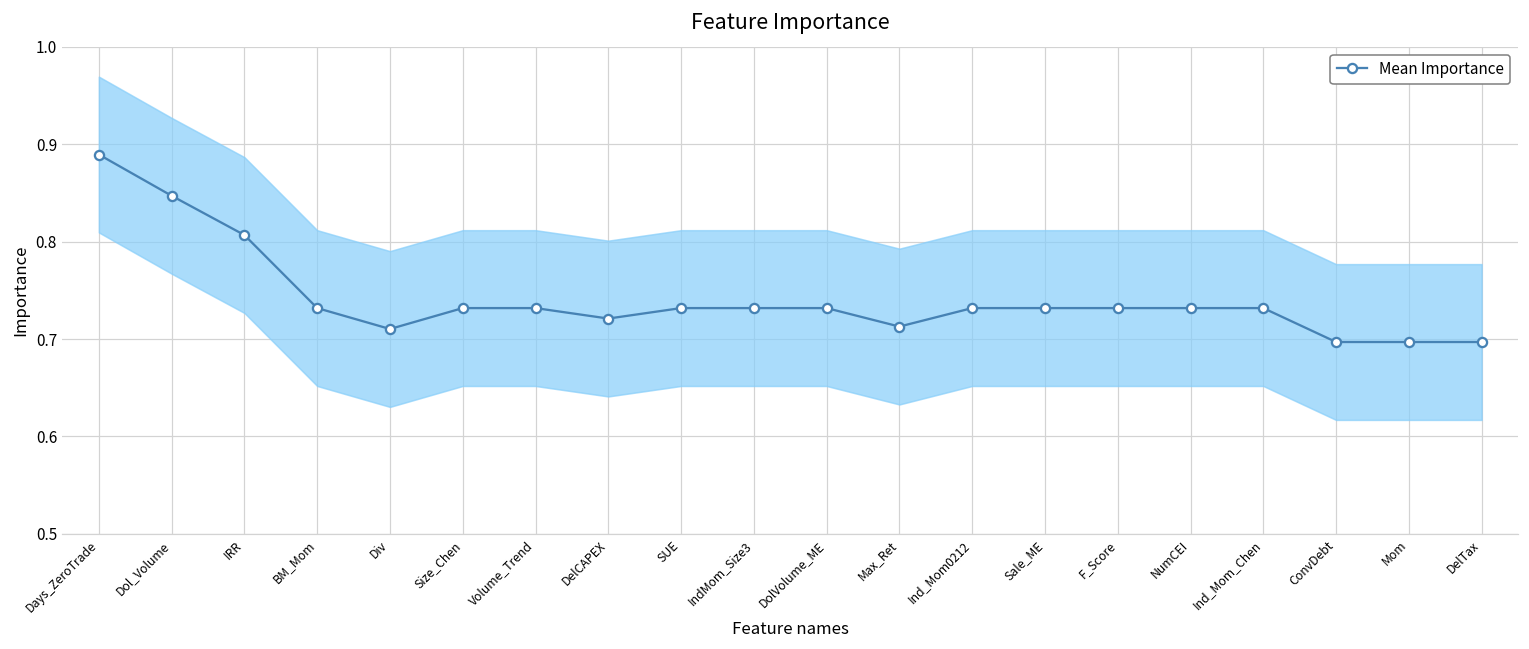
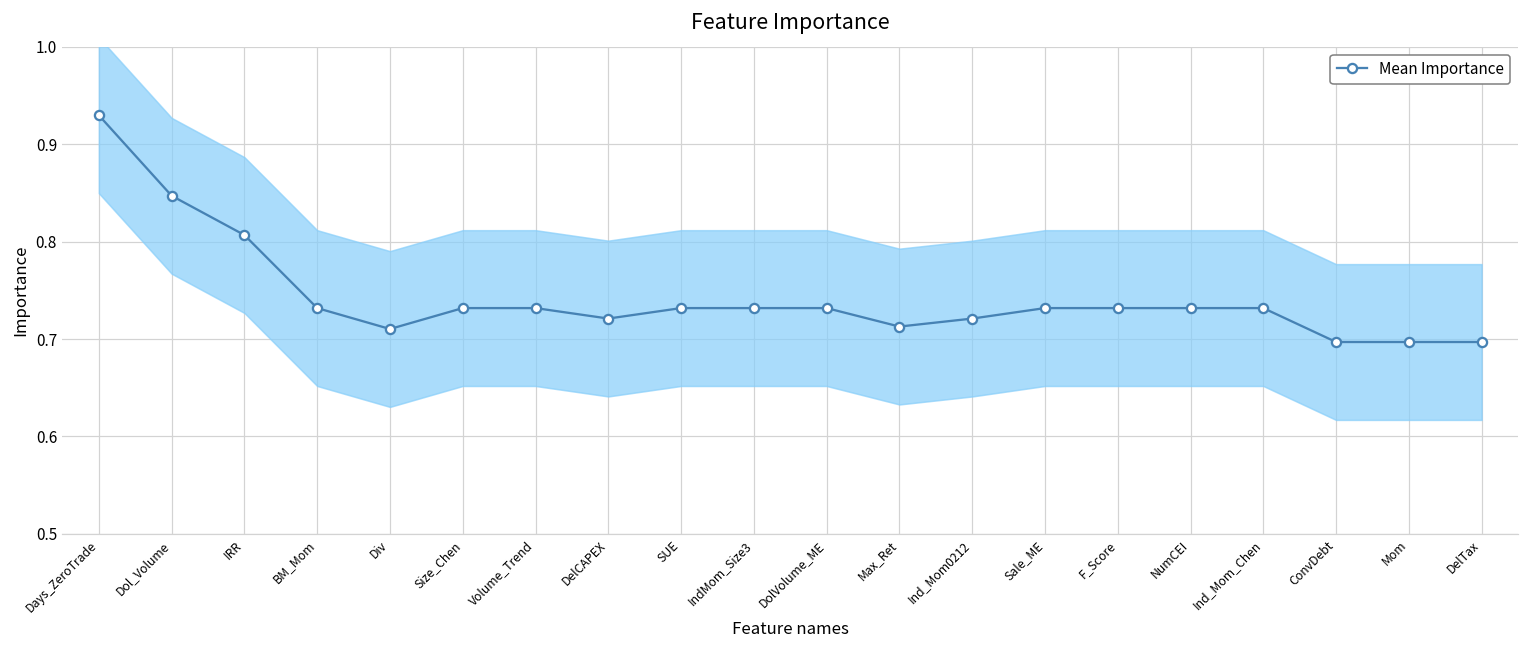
  {
    "Mean Importance": {
-     "Days_ZeroTrade": 0.89,
+     "Days_ZeroTrade": 0.93,
      "Dol_Volume": 0.85,
      "IRR": 0.81,
      "BM_Mom": 0.73,
      "Div": 0.71,
      "Size_Chen": 0.73,
      "Volume_Trend": 0.73,
      "DelCAPEX": 0.72,
      "SUE": 0.73,
      "IndMom_Size3": 0.73,
      "DolVolume_ME": 0.73,
      "Max_Ret": 0.71,
-     "Ind_Mom0212": 0.73,
+     "Ind_Mom0212": 0.72,
      "Sale_ME": 0.73,
      "F_Score": 0.73,
      "NumCEI": 0.73,
      "Ind_Mom_Chen": 0.73,
      "ConvDebt": 0.70,
      "Mom": 0.70,
      "DelTax": 0.70
    }
  }
